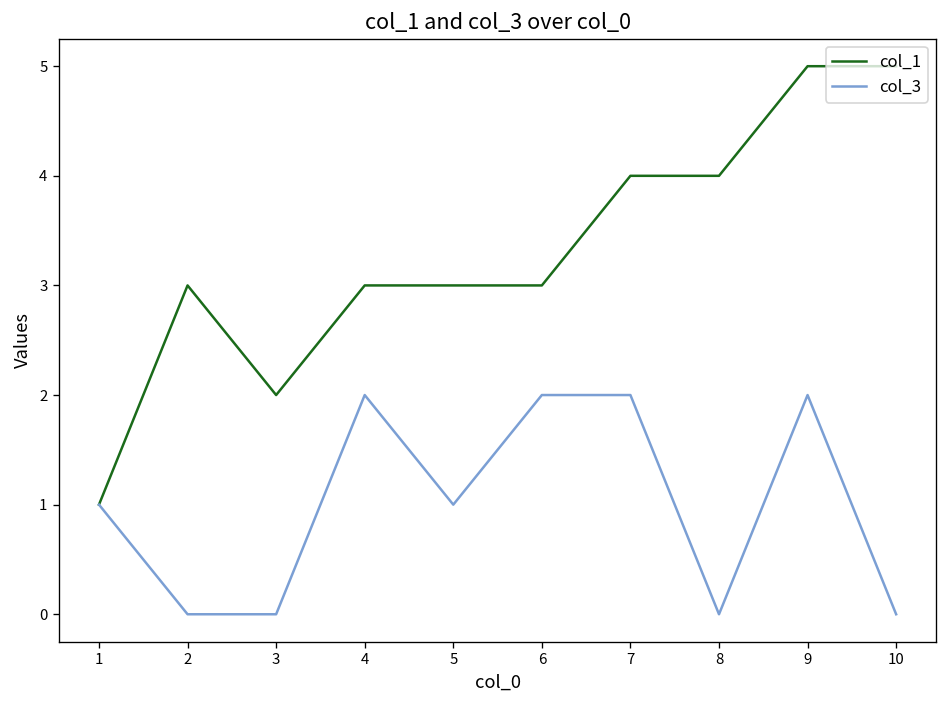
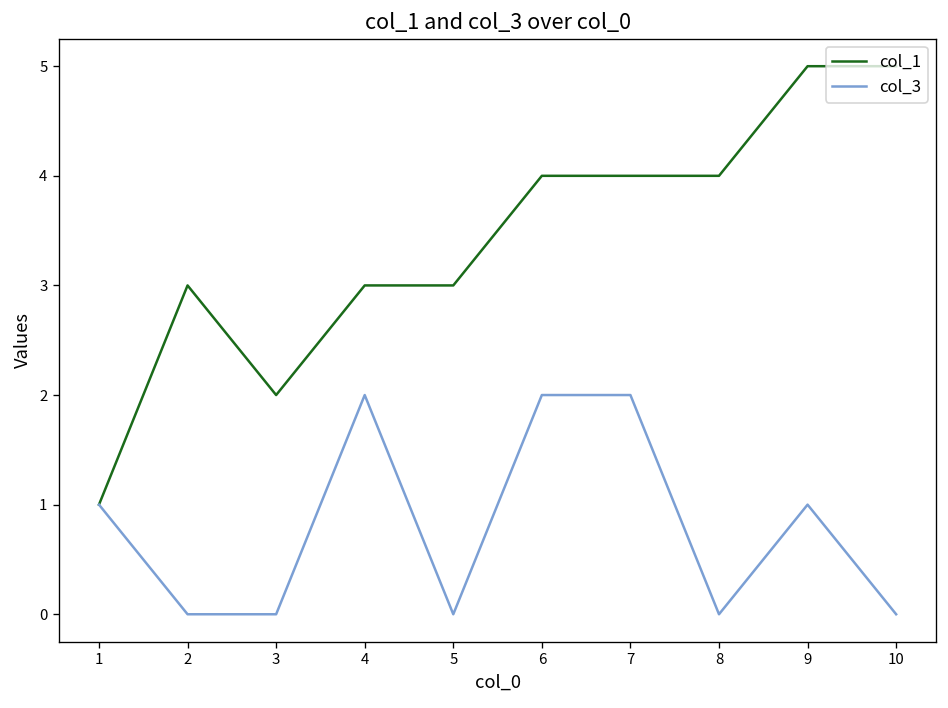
  {
    "col_1": {
      "2": 3,
      "3": 2,
      "4": 3,
      "5": 3,
-     "6": 3,
+     "6": 4,
      "7": 4,
      "8": 4,
      "9": 5
    },
    "col_3": {
      "2": 0,
      "3": 0,
      "4": 2,
-     "5": 1,
+     "5": 0,
      "6": 2,
      "7": 2,
      "8": 0,
-     "9": 2,
+     "9": 1,
      "10": 0
    }
  }
